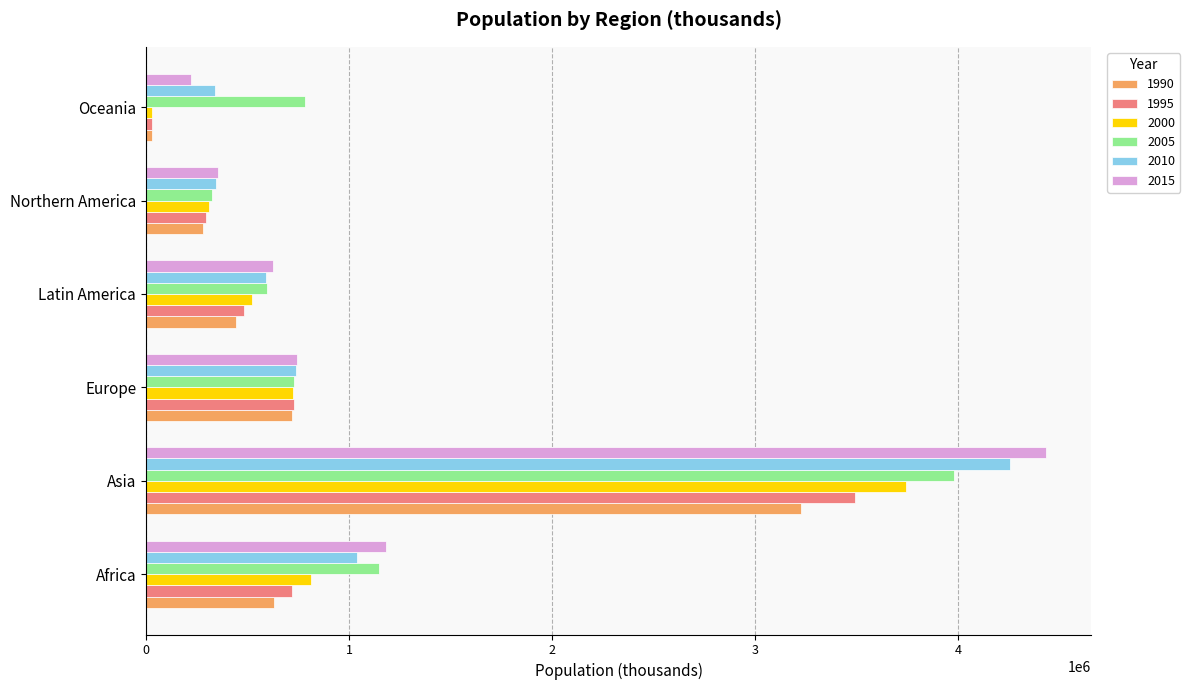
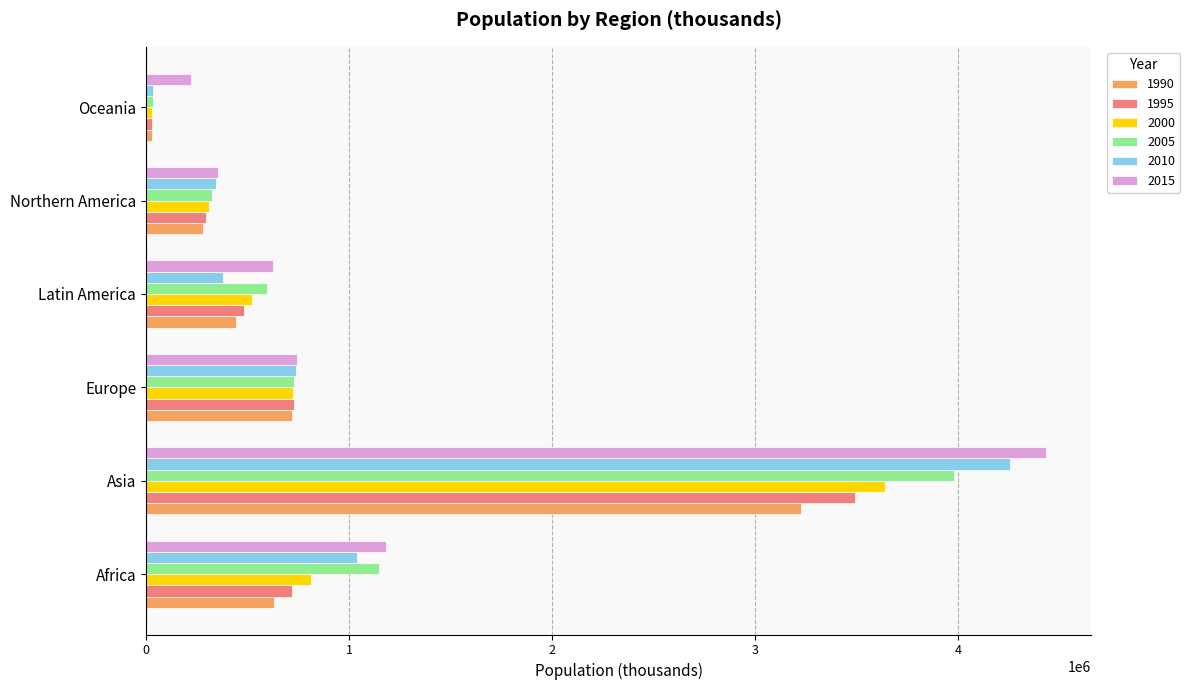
  {
    "2000": {
      "Oceania": 30000,
      "Northern America": 310000,
      "Latin America": 520000,
      "Europe": 730000,
-     "Asia": 3740000,
+     "Asia": 3640000,
      "Africa": 810000
    },
    "2005": {
-     "Oceania": 780000,
+     "Oceania": 30000,
      "Northern America": 330000,
      "Latin America": 600000,
      "Europe": 730000,
      "Asia": 3980000,
      "Africa": 1150000
    },
    "2010": {
-     "Oceania": 340000,
+     "Oceania": 40000,
      "Northern America": 340000,
-     "Latin America": 590000,
+     "Latin America": 380000,
      "Europe": 740000,
      "Asia": 4250000,
      "Africa": 1040000
    },
    "2015": {
      "Oceania": 220000,
      "Northern America": 360000,
      "Latin America": 620000,
      "Europe": 740000,
      "Asia": 4430000,
      "Africa": 1180000
    }
  }
